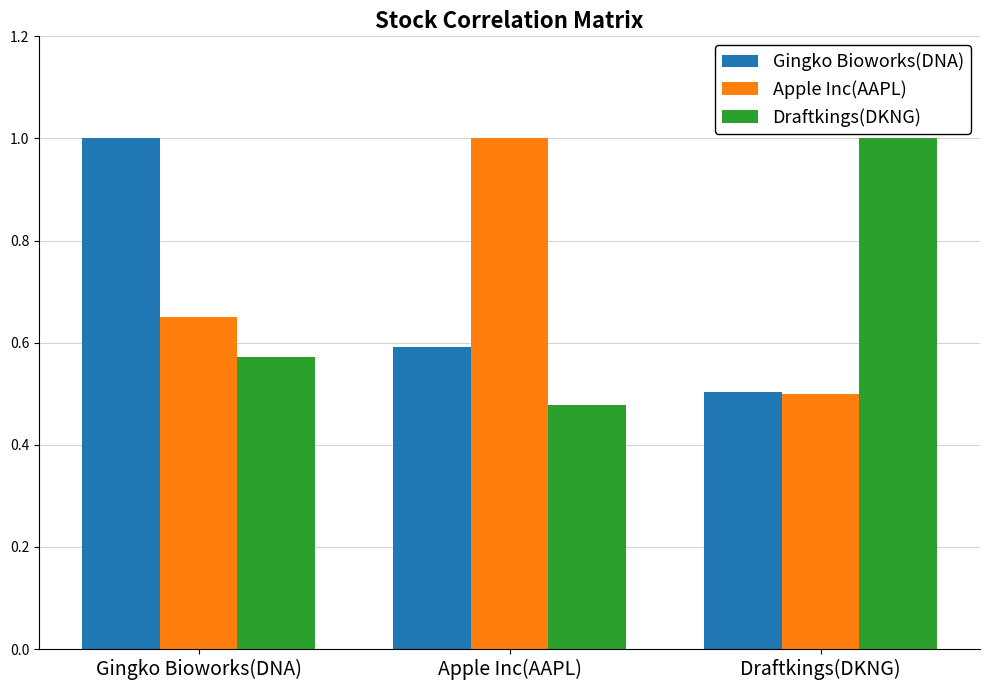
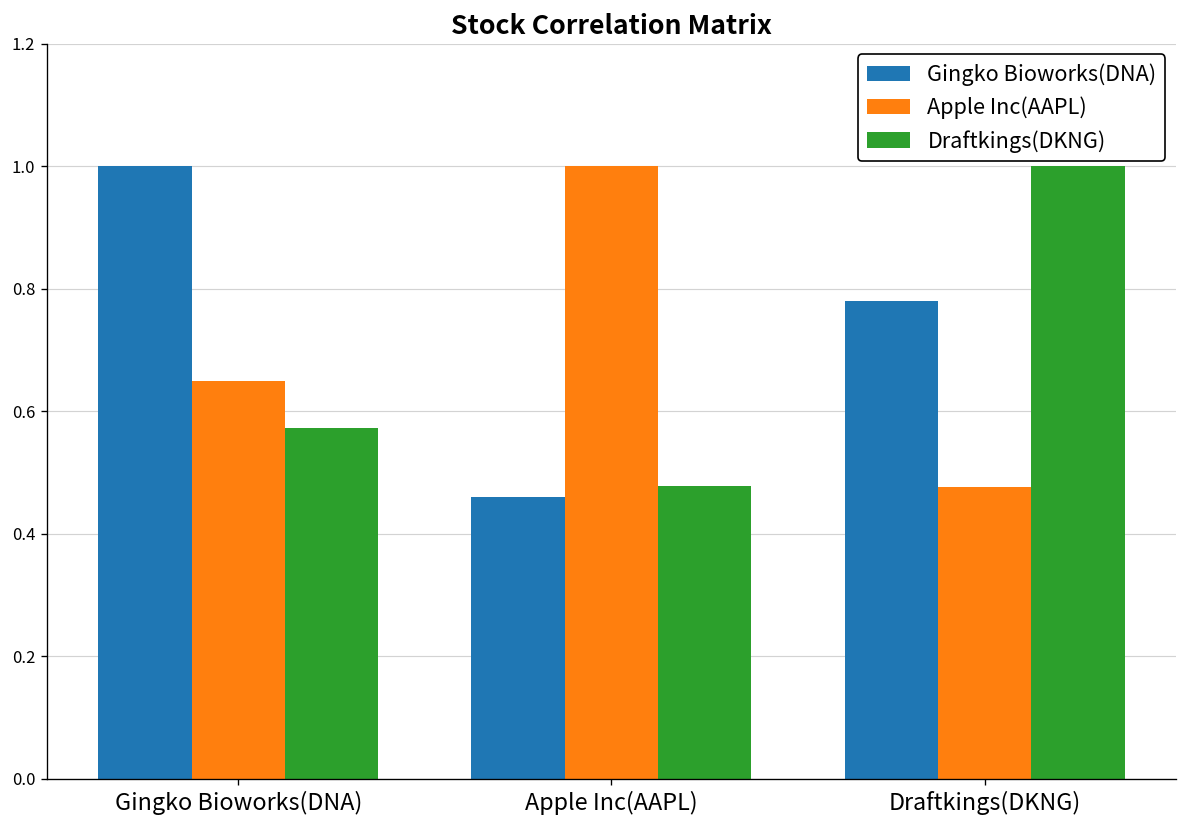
  {
    "Gingko Bioworks(DNA)": {
      "Gingko Bioworks(DNA)": 1.00,
-     "Apple Inc(AAPL)": 0.59,
-     "Draftkings(DKNG)": 0.50
+     "Apple Inc(AAPL)": 0.46,
+     "Draftkings(DKNG)": 0.78
    },
    "Apple Inc(AAPL)": {
      "Gingko Bioworks(DNA)": 0.65,
      "Apple Inc(AAPL)": 1.00,
-     "Draftkings(DKNG)": 0.50
+     "Draftkings(DKNG)": 0.48
    },
    "Draftkings(DKNG)": {
      "Gingko Bioworks(DNA)": 0.57,
      "Apple Inc(AAPL)": 0.48,
      "Draftkings(DKNG)": 1.00
    }
  }
